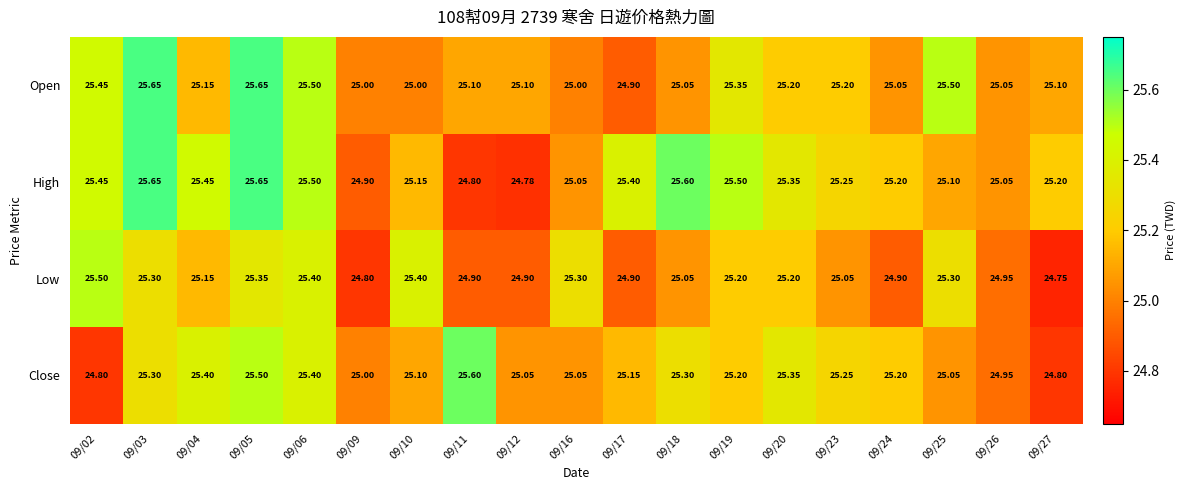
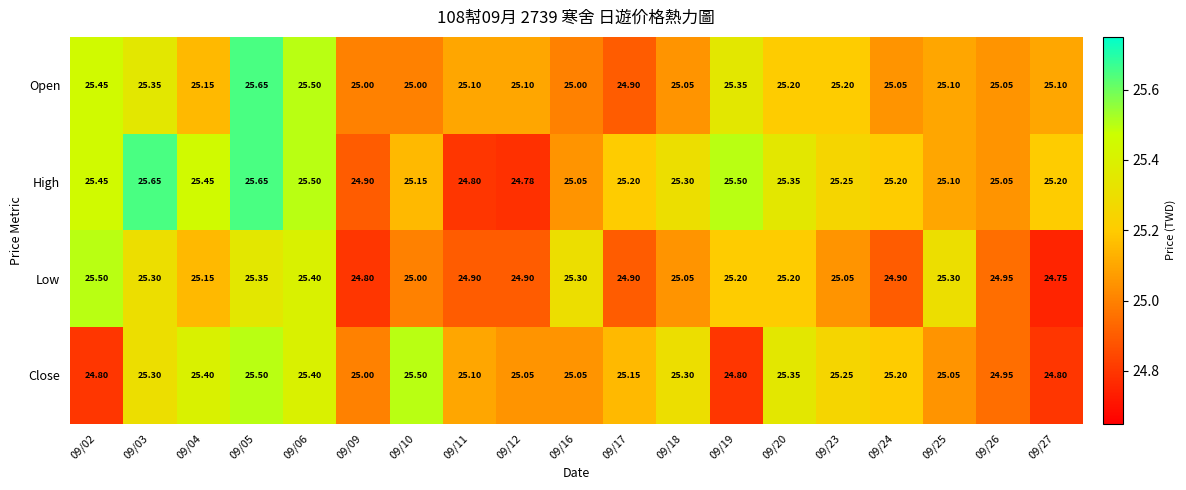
  {
    "Open": {
      "09/02": 25.45,
-     "09/03": 25.65,
+     "09/03": 25.35,
      "09/04": 25.15,
      "09/05": 25.65,
      "09/06": 25.50,
      "09/09": 25.00,
      "09/10": 25.00,
      "09/11": 25.10,
      "09/12": 25.10,
      "09/16": 25.00,
      "09/17": 24.90,
      "09/18": 25.05,
      "09/19": 25.35,
      "09/20": 25.20,
      "09/23": 25.20,
      "09/24": 25.05,
-     "09/25": 25.50,
+     "09/25": 25.10,
      "09/26": 25.05,
      "09/27": 25.10
    },
    "High": {
      "09/02": 25.45,
      "09/03": 25.65,
      "09/04": 25.45,
      "09/05": 25.65,
      "09/06": 25.50,
      "09/09": 24.90,
      "09/10": 25.15,
      "09/11": 24.80,
      "09/12": 24.78,
      "09/16": 25.05,
-     "09/17": 25.40,
-     "09/18": 25.60,
+     "09/17": 25.20,
+     "09/18": 25.30,
      "09/19": 25.50,
      "09/20": 25.35,
      "09/23": 25.25,
      "09/24": 25.20,
      "09/25": 25.10,
      "09/26": 25.05,
      "09/27": 25.20
    },
    "Low": {
      "09/02": 25.50,
      "09/03": 25.30,
      "09/04": 25.15,
      "09/05": 25.35,
      "09/06": 25.40,
      "09/09": 24.80,
-     "09/10": 25.40,
+     "09/10": 25.00,
      "09/11": 24.90,
      "09/12": 24.90,
      "09/16": 25.30,
      "09/17": 24.90,
      "09/18": 25.05,
      "09/19": 25.20,
      "09/20": 25.20,
      "09/23": 25.05,
      "09/24": 24.90,
      "09/25": 25.30,
      "09/26": 24.95,
      "09/27": 24.75
    },
    "Close": {
      "09/02": 24.80,
      "09/03": 25.30,
      "09/04": 25.40,
      "09/05": 25.50,
      "09/06": 25.40,
      "09/09": 25.00,
-     "09/10": 25.10,
-     "09/11": 25.60,
+     "09/10": 25.50,
+     "09/11": 25.10,
      "09/12": 25.05,
      "09/16": 25.05,
      "09/17": 25.15,
      "09/18": 25.30,
-     "09/19": 25.20,
+     "09/19": 24.80,
      "09/20": 25.35,
      "09/23": 25.25,
      "09/24": 25.20,
      "09/25": 25.05,
      "09/26": 24.95,
      "09/27": 24.80
    }
  }
